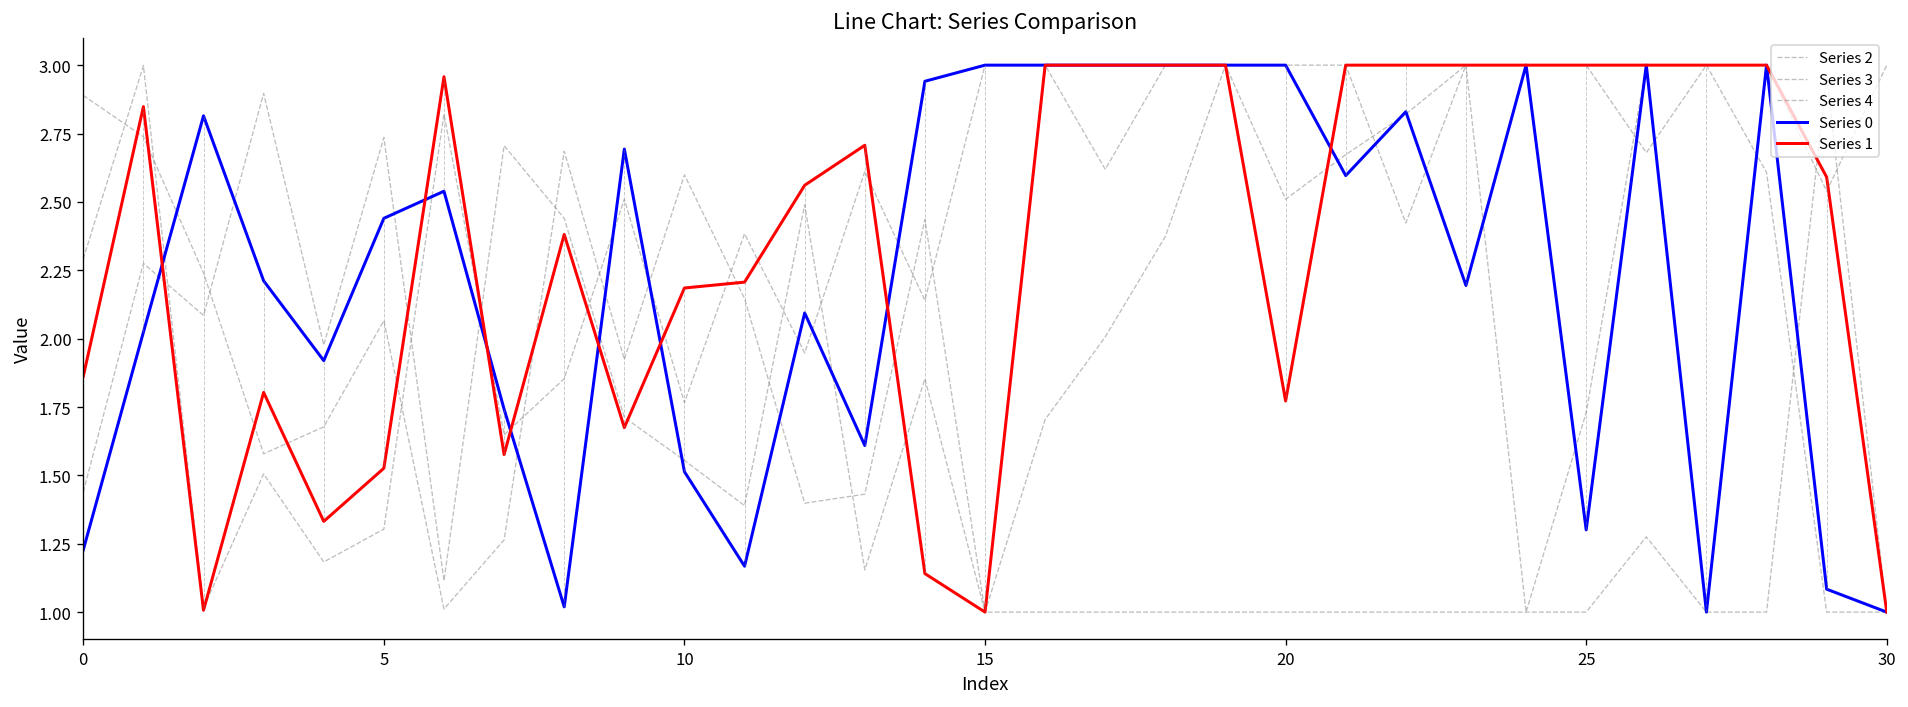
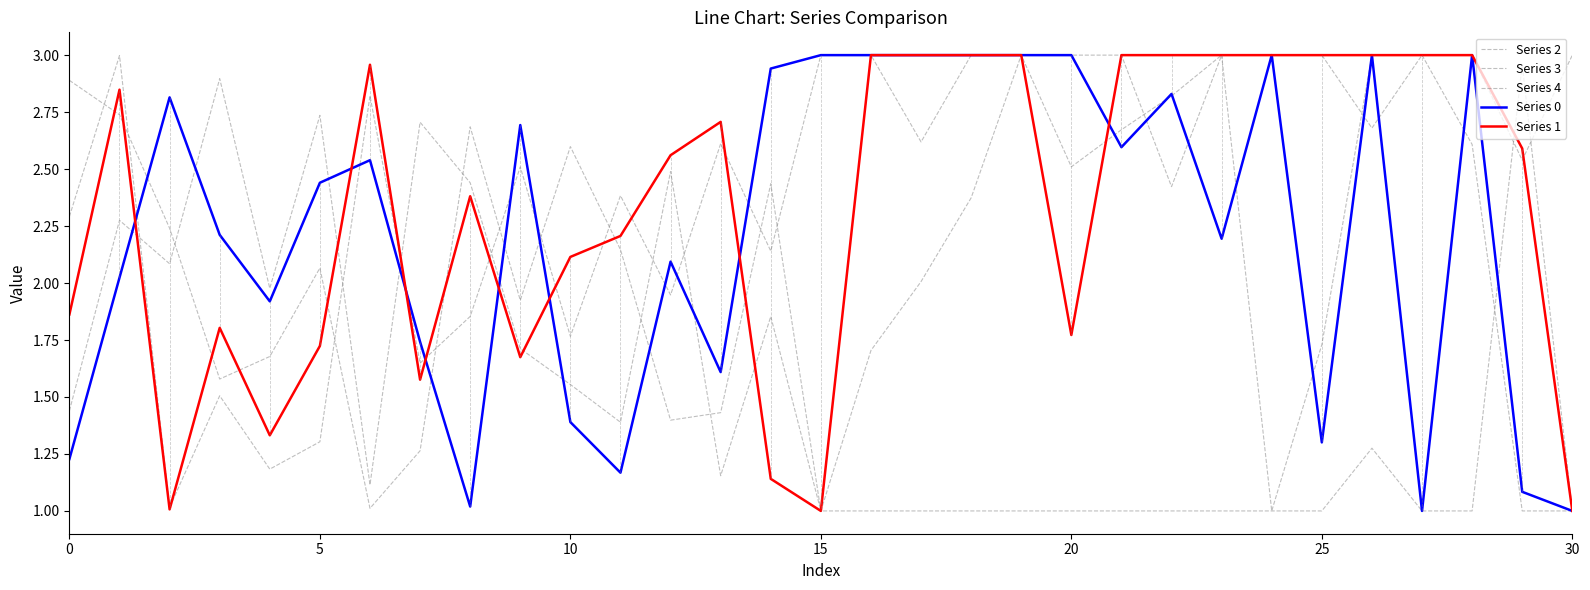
  {
    "Series 0": {
-     "10": 1.51
+     "10": 1.39
    },
    "Series 1": {
-     "5": 1.53,
-     "10": 2.19
+     "5": 1.72,
+     "10": 2.11
    }
  }
